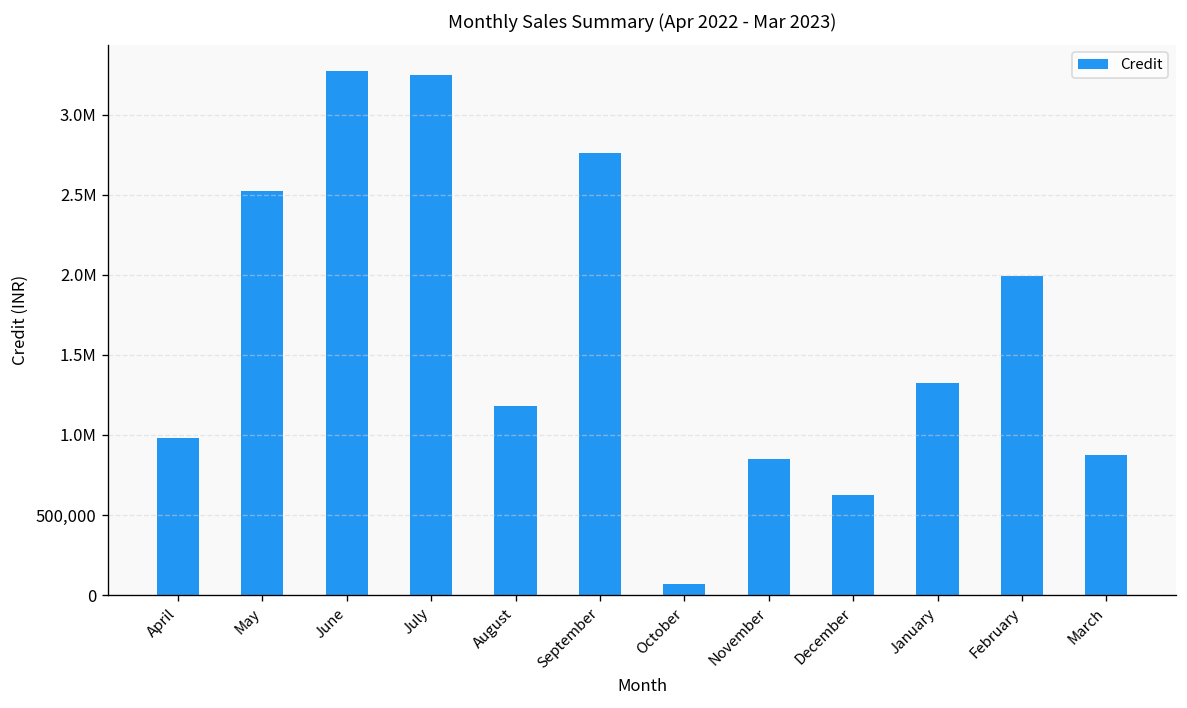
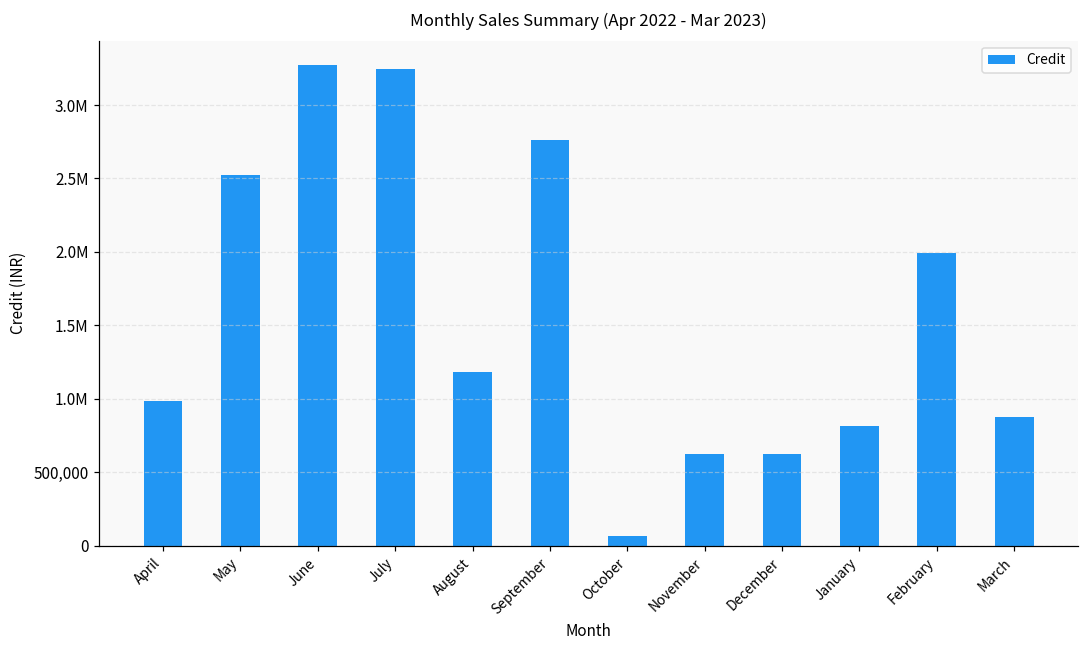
  {
    "April": "980,000",
    "May": "2,520,000",
    "June": "3,270,000",
    "July": "3,250,000",
    "August": "1,180,000",
    "September": "2,760,000",
    "October": "70,000",
-   "November": "850,000",
+   "November": "620,000",
    "December": "620,000",
-   "January": "1,320,000",
+   "January": "810,000",
    "February": "1,990,000",
    "March": "880,000"
  }
